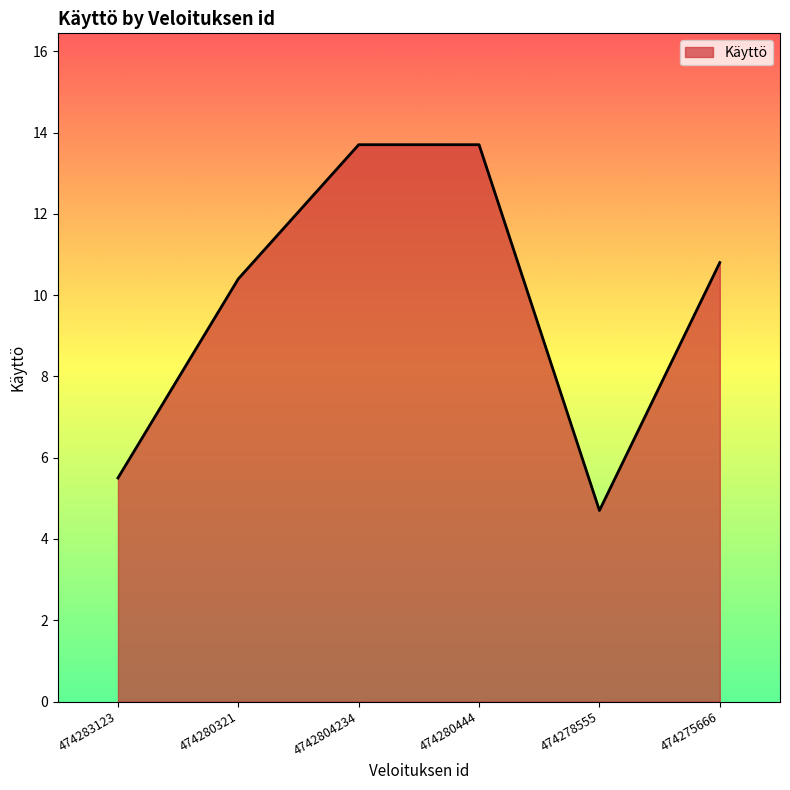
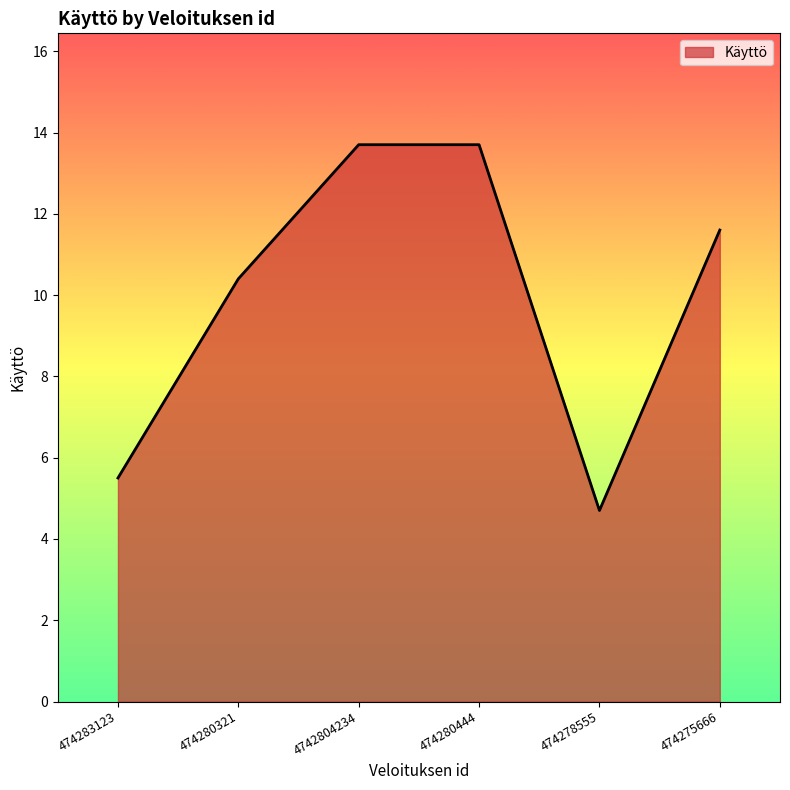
  {
    "474283123": 5.5,
    "474280321": 10.4,
    "4742804234": 13.7,
    "474280444": 13.7,
    "474278555": 4.7,
-   "474275666": 10.8
+   "474275666": 11.6
  }
